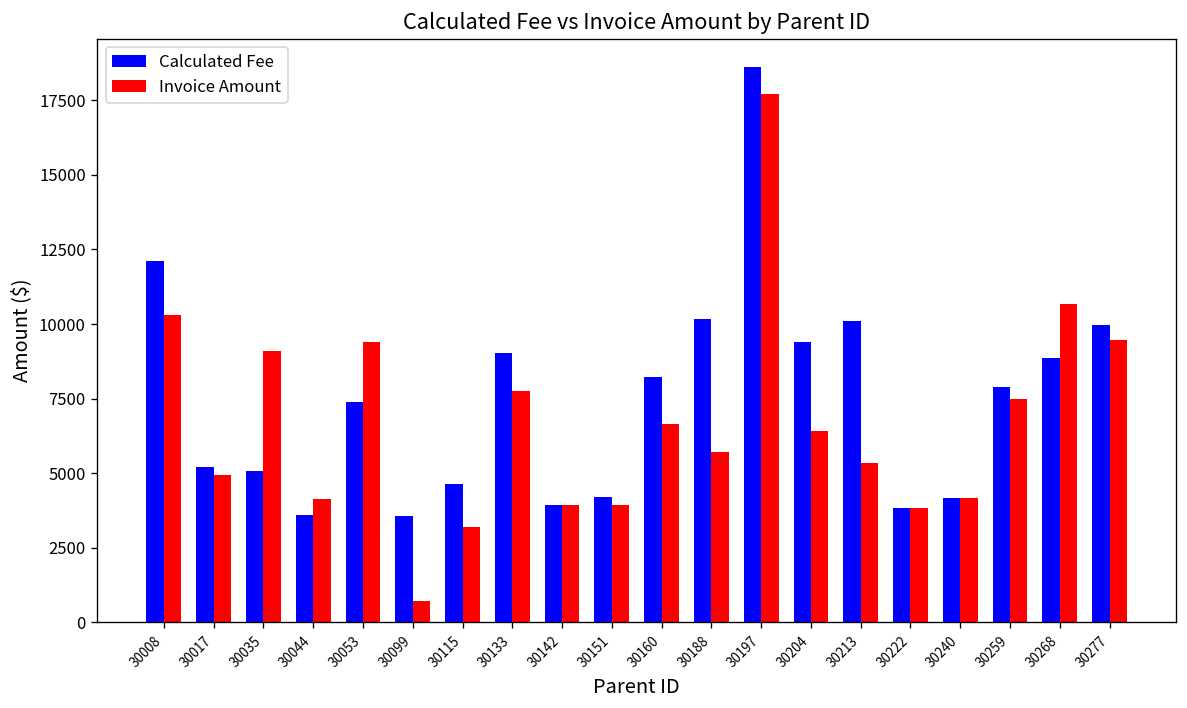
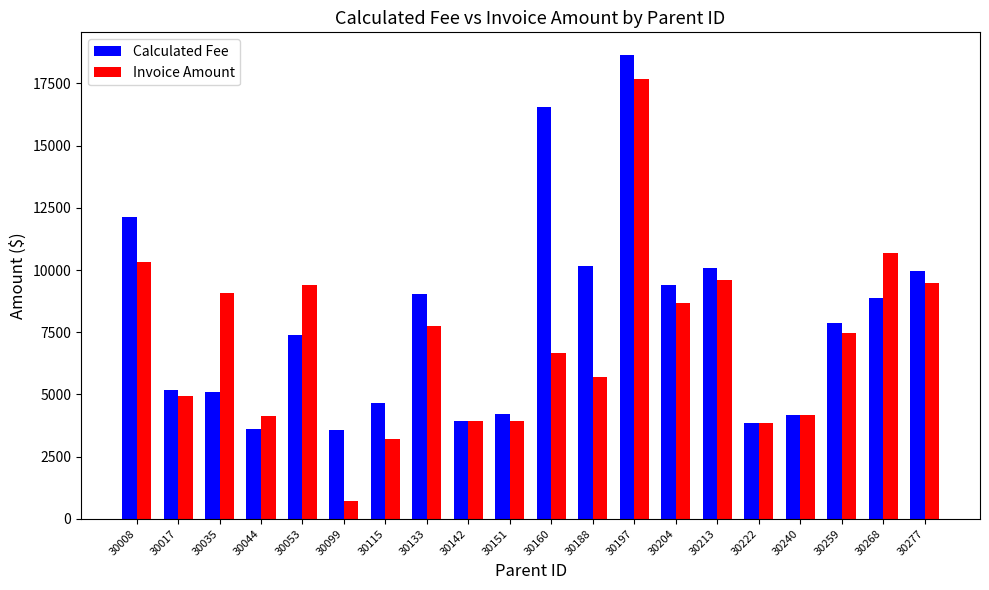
  {
    "Calculated Fee": {
      "30008": 12100,
      "30017": 5200,
      "30035": 5100,
      "30044": 3600,
      "30053": 7400,
      "30099": 3600,
      "30115": 4700,
      "30133": 9000,
      "30142": 3900,
      "30151": 4200,
-     "30160": 8200,
+     "30160": 16600,
      "30188": 10200,
      "30197": 18600,
      "30204": 9400,
      "30213": 10100,
      "30222": 3800,
      "30240": 4200,
      "30259": 7900,
      "30268": 8900,
      "30277": 10000
    },
    "Invoice Amount": {
      "30008": 10300,
      "30017": 4900,
      "30035": 9100,
      "30044": 4100,
      "30053": 9400,
      "30099": 700,
      "30115": 3200,
      "30133": 7800,
      "30142": 3900,
      "30151": 3900,
      "30160": 6700,
      "30188": 5700,
      "30197": 17700,
-     "30204": 6400,
-     "30213": 5300,
+     "30204": 8700,
+     "30213": 9600,
      "30222": 3800,
      "30240": 4200,
      "30259": 7500,
      "30268": 10700,
      "30277": 9500
    }
  }
